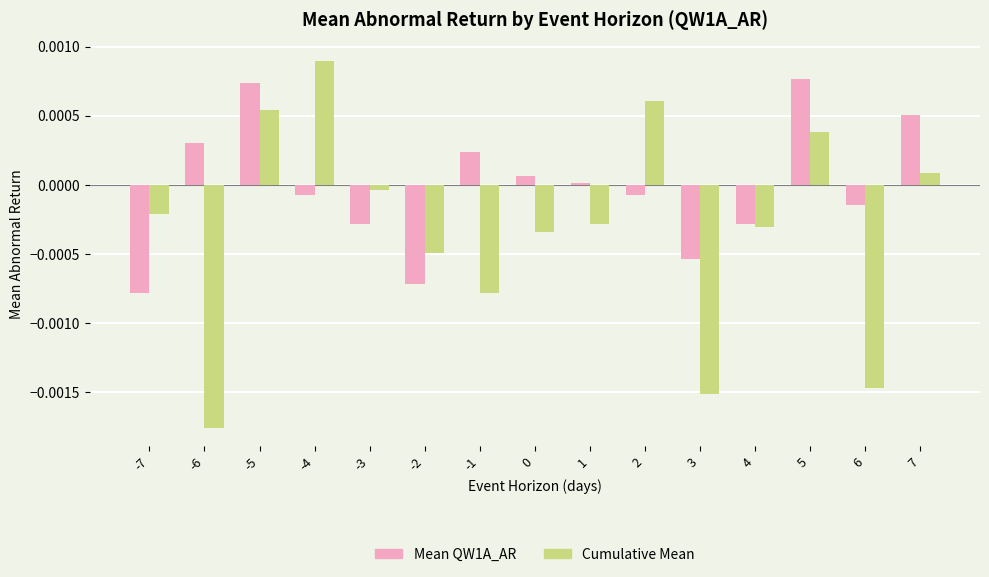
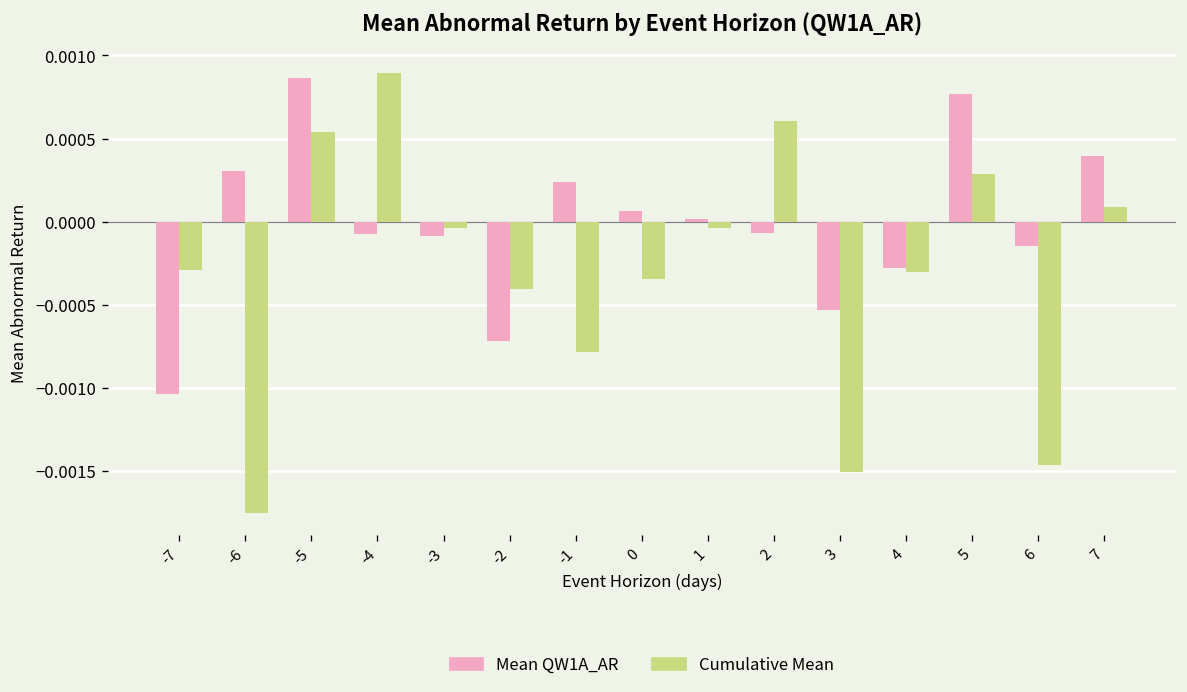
  {
    "Mean QW1A_AR": {
-     "-7": -0.00078,
+     "-7": -0.00104,
      "-6": 0.00031,
-     "-5": 0.00074,
+     "-5": 0.00086,
      "-4": -0.00007,
-     "-3": -0.00028,
+     "-3": -0.00009,
      "-2": -0.00072,
      "-1": 0.00024,
      "0": 0.00007,
      "2": -0.00007,
      "3": -0.00053,
      "4": -0.00028,
      "5": 0.00077,
      "6": -0.00015,
-     "7": 0.00050
+     "7": 0.00040
    },
    "Cumulative Mean": {
-     "-7": -0.00021,
+     "-7": -0.00029,
      "-6": -0.00176,
      "-5": 0.00054,
      "-4": 0.00090,
      "-3": -0.00004,
-     "-2": -0.00049,
+     "-2": -0.00041,
      "-1": -0.00078,
      "0": -0.00034,
-     "1": -0.00028,
+     "1": -0.00004,
      "2": 0.00060,
      "3": -0.00151,
      "4": -0.00030,
-     "5": 0.00038,
+     "5": 0.00029,
      "6": -0.00147,
      "7": 0.00009
    }
  }
